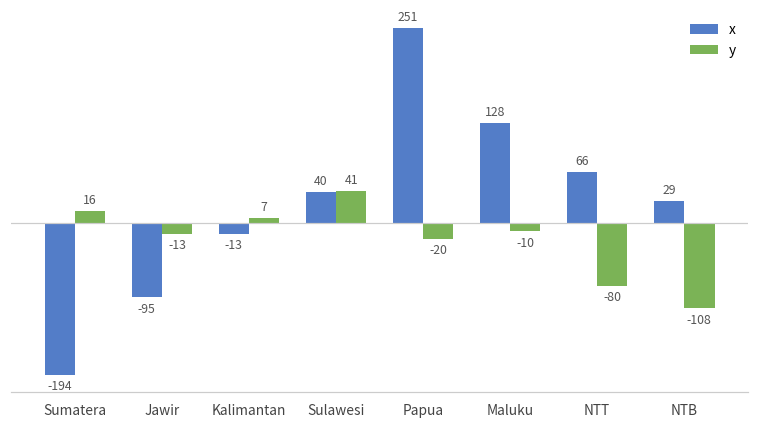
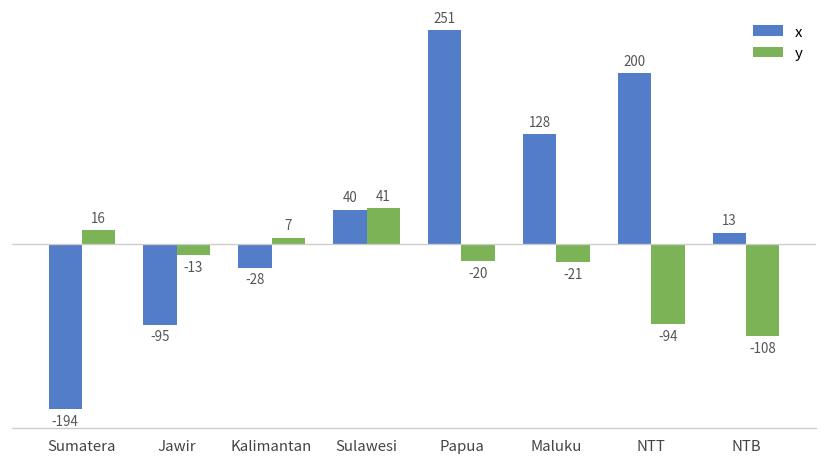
  {
    "x": {
      "Sumatera": -194,
      "Jawir": -95,
-     "Kalimantan": -13,
+     "Kalimantan": -28,
      "Sulawesi": 40,
      "Papua": 251,
-     "NTT": 66,
-     "NTB": 29
+     "NTT": 200,
+     "NTB": 13
    },
    "y": {
      "Sumatera": 16,
      "Kalimantan": 7,
      "Papua": -20,
-     "Maluku": -10,
-     "NTT": -80
+     "Maluku": -21,
+     "NTT": -94
    }
  }
